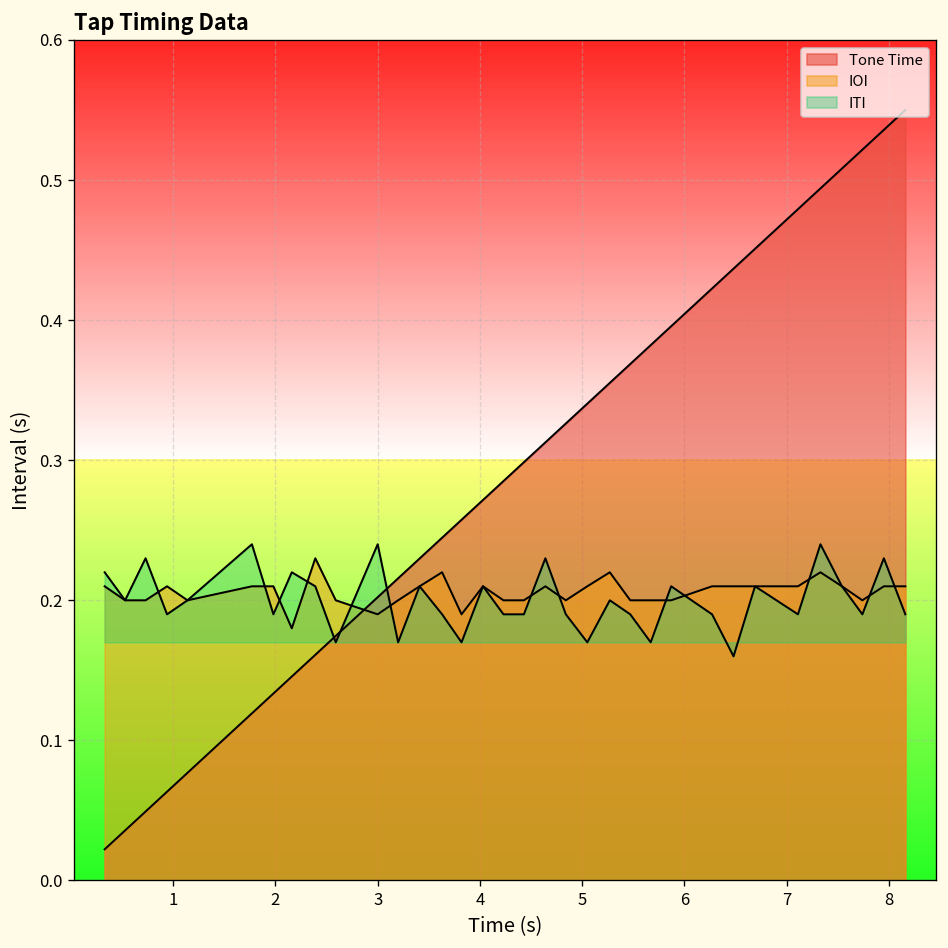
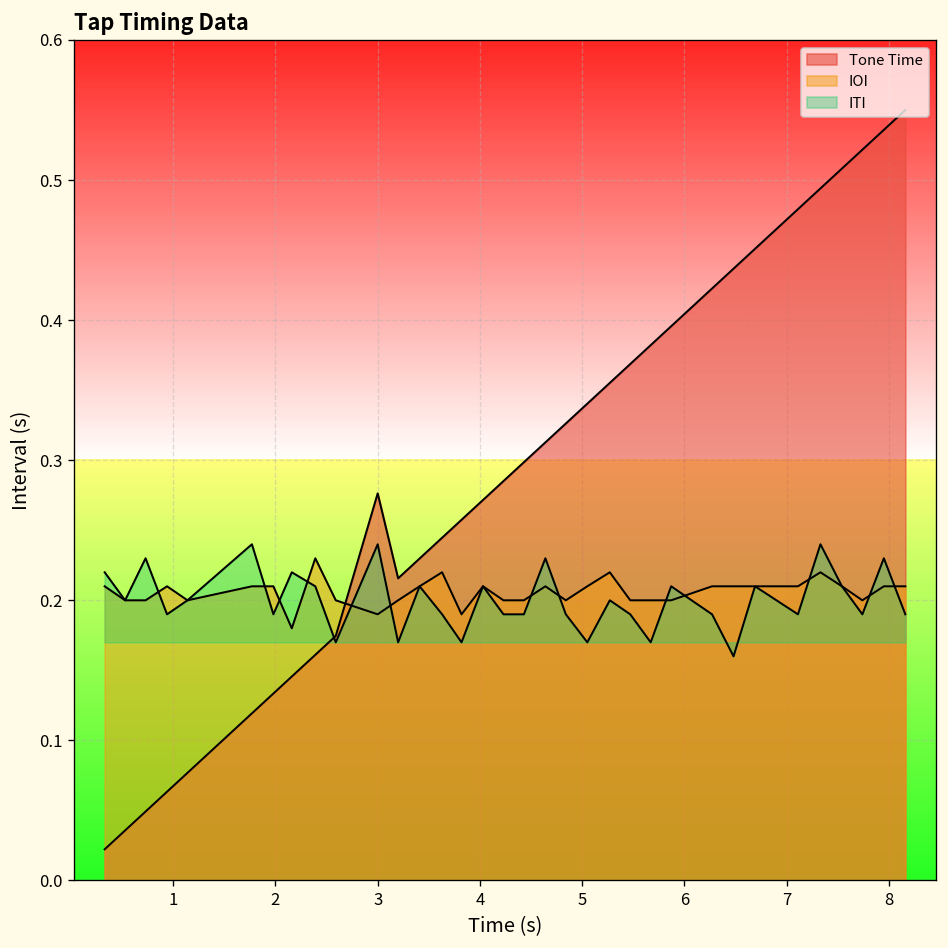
  {
    "Tone Time": {
-     "3": 0.202
+     "3": 0.276
    },
    "IOI": {
      "3": 0.190
    }
  }
